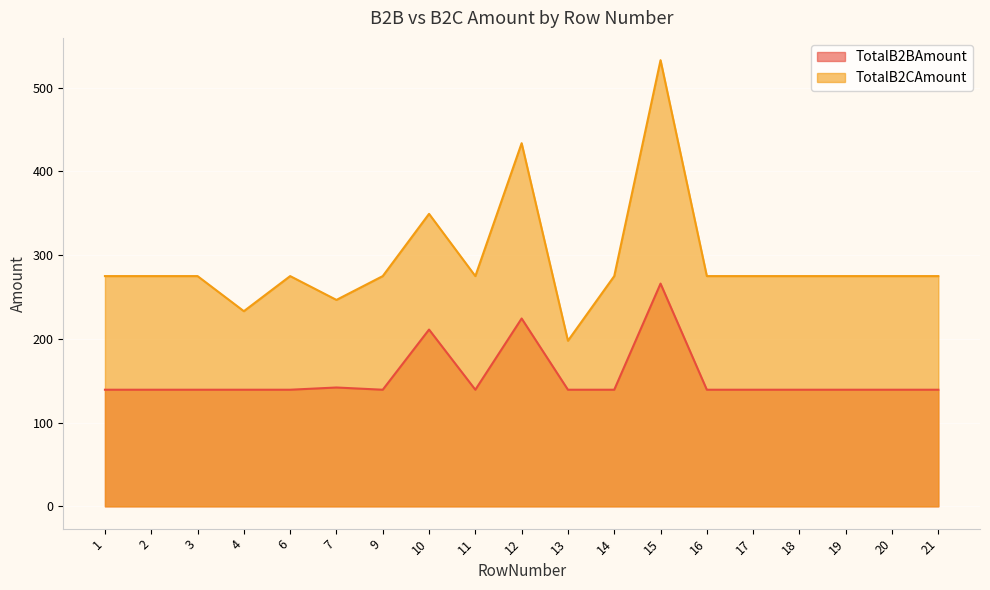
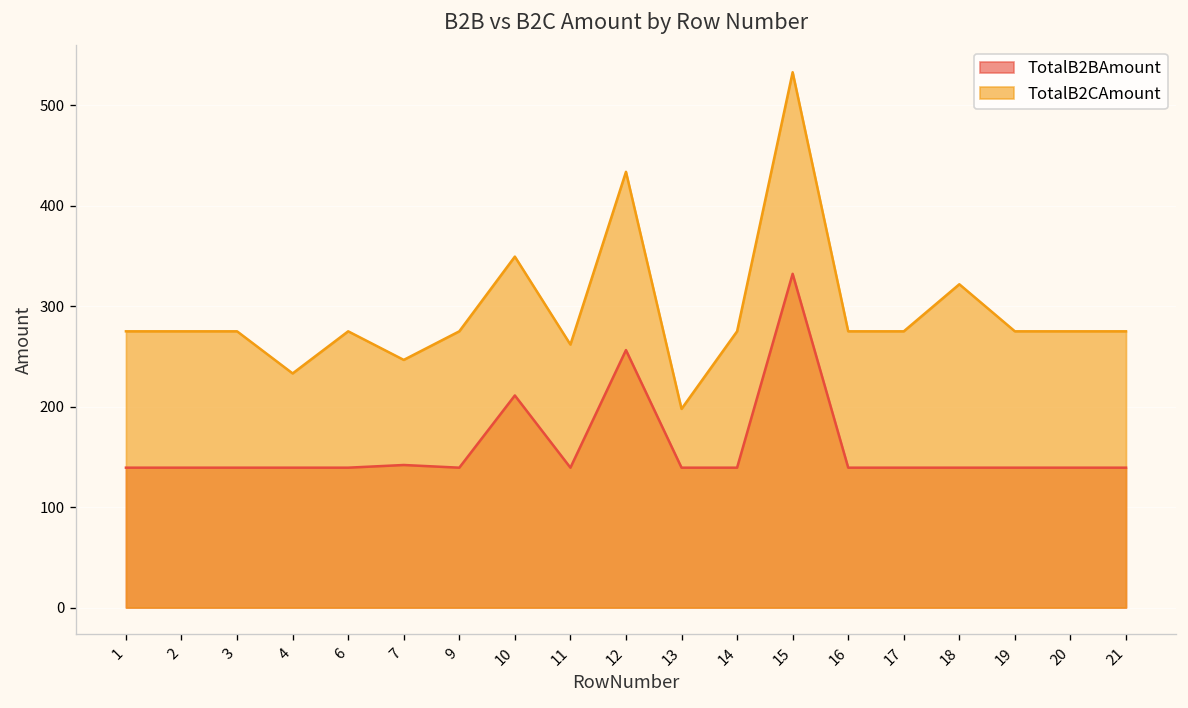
  {
    "TotalB2BAmount": {
      "1": 140,
      "2": 140,
      "3": 140,
      "4": 140,
      "6": 140,
      "7": 140,
      "9": 140,
      "10": 210,
      "11": 140,
-     "12": 220,
+     "12": 260,
      "13": 140,
      "14": 140,
-     "15": 270,
+     "15": 330,
      "16": 140,
      "17": 140,
      "18": 140,
      "19": 140,
      "20": 140,
      "21": 140
    },
    "TotalB2CAmount": {
      "1": 270,
      "2": 270,
      "3": 270,
      "4": 230,
      "6": 270,
      "7": 250,
      "9": 270,
      "10": 350,
-     "11": 270,
+     "11": 260,
      "12": 430,
      "13": 200,
      "14": 270,
      "15": 530,
      "16": 270,
      "17": 270,
-     "18": 270,
+     "18": 320,
      "19": 270,
      "20": 270,
      "21": 270
    }
  }
